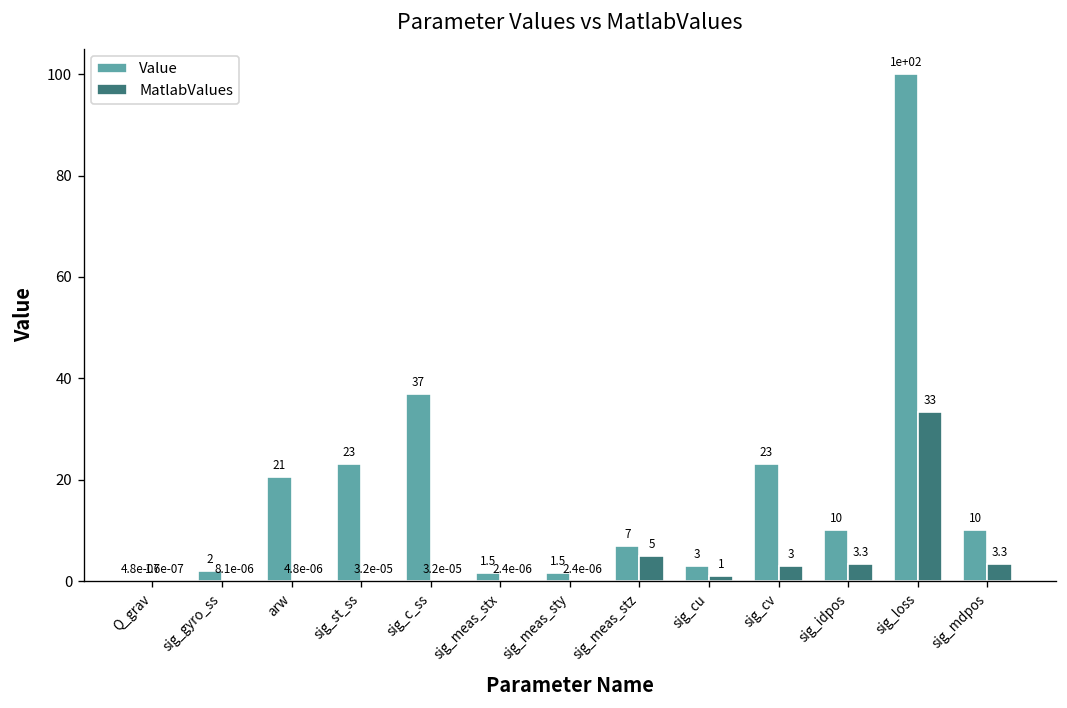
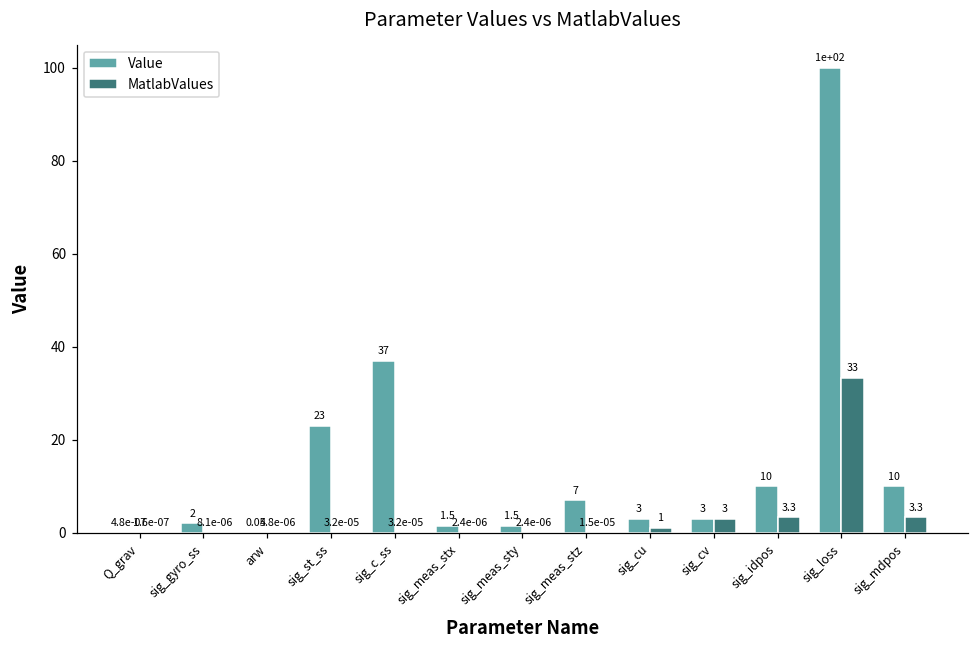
  {
    "Value": {
      "sig_gyro_ss": "2",
-     "arw": "21",
+     "arw": "0.05",
      "sig_st_ss": "23",
      "sig_c_ss": "37",
      "sig_meas_stx": "1.5",
      "sig_meas_sty": "1.5",
      "sig_meas_stz": "7",
      "sig_cu": "3",
-     "sig_cv": "23",
+     "sig_cv": "3",
      "sig_idpos": "10",
      "sig_loss": "1e+02",
      "sig_mdpos": "10"
    },
    "MatlabValues": {
      "sig_gyro_ss": "8.1e-06",
      "arw": "4.8e-06",
      "sig_st_ss": "3.2e-05",
      "sig_c_ss": "3.2e-05",
      "sig_meas_stx": "2.4e-06",
      "sig_meas_sty": "2.4e-06",
-     "sig_meas_stz": "5",
+     "sig_meas_stz": "1.5e-05",
      "sig_cu": "1",
      "sig_cv": "3",
      "sig_idpos": "3.3",
      "sig_loss": "33",
      "sig_mdpos": "3.3"
    }
  }
